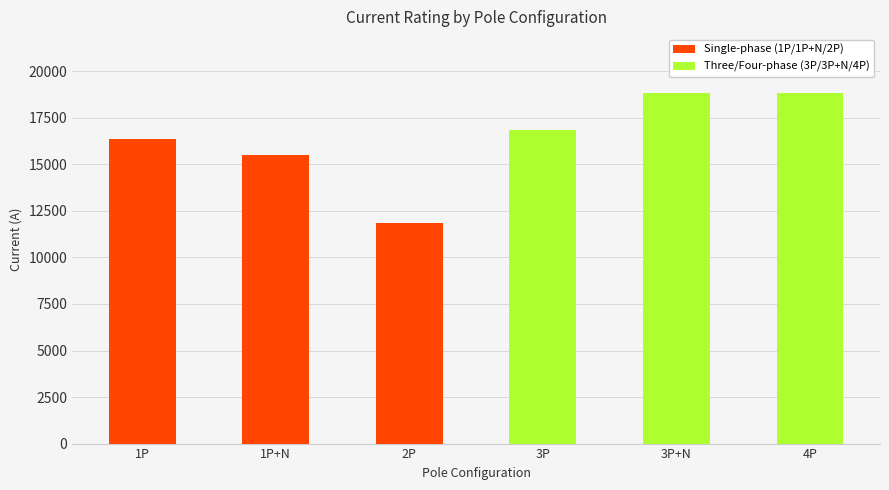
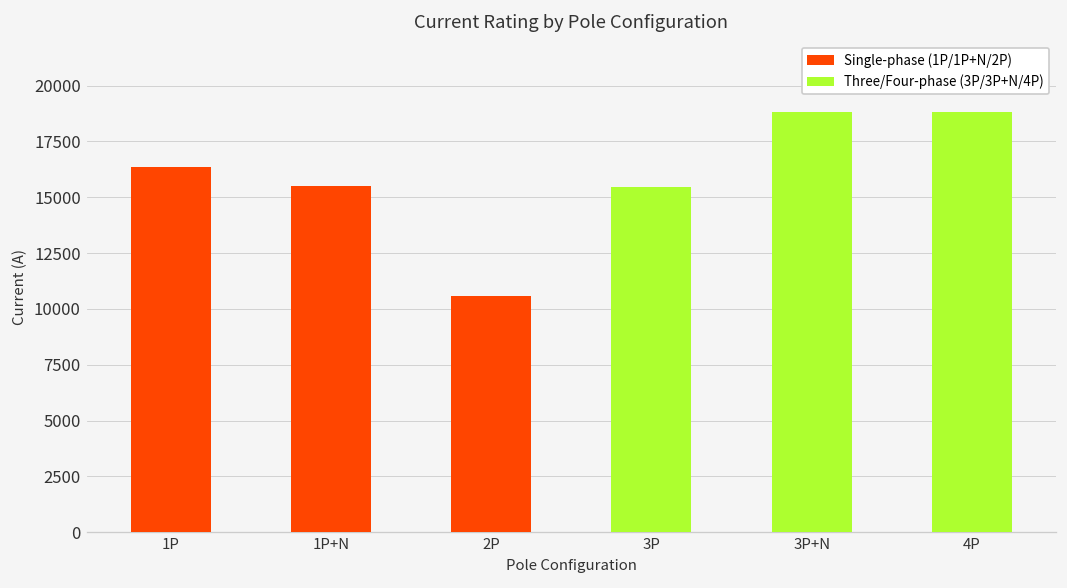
  {
    "1P": 16400,
    "1P+N": 15500,
-   "2P": 11900,
-   "3P": 16800,
+   "2P": 10600,
+   "3P": 15500,
    "3P+N": 18800,
    "4P": 18800
  }
